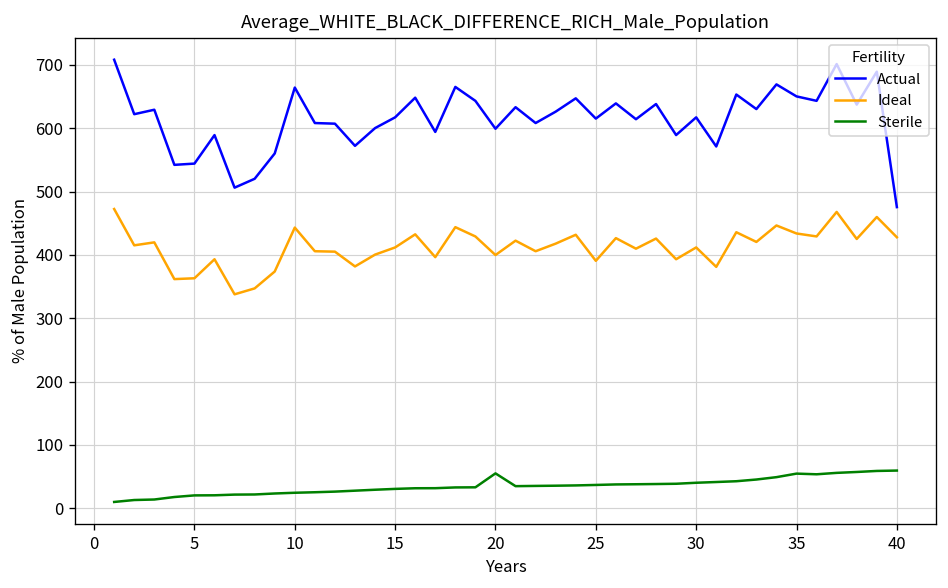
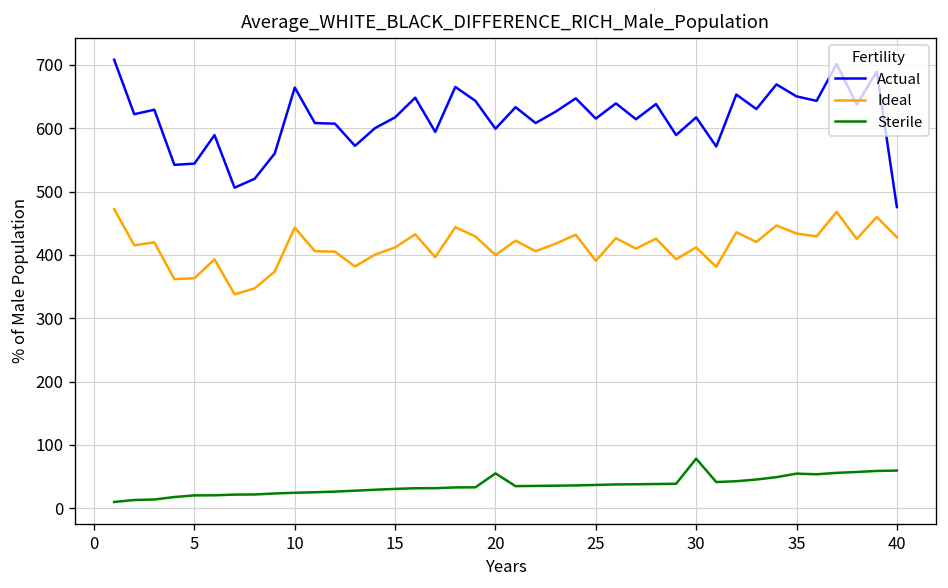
  {
    "Actual": {
      "5": 540,
      "10": 660,
      "15": 620,
      "20": 600,
      "25": 620,
      "30": 620,
      "35": 650,
      "40": 480
    },
    "Ideal": {
      "5": 360,
      "10": 440,
      "15": 410,
      "20": 400,
      "25": 390,
      "30": 410,
      "35": 430,
      "40": 430
    },
    "Sterile": {
      "5": 20,
      "10": 20,
      "15": 30,
      "20": 60,
      "25": 40,
-     "30": 40,
+     "30": 80,
      "35": 50,
      "40": 60
    }
  }
